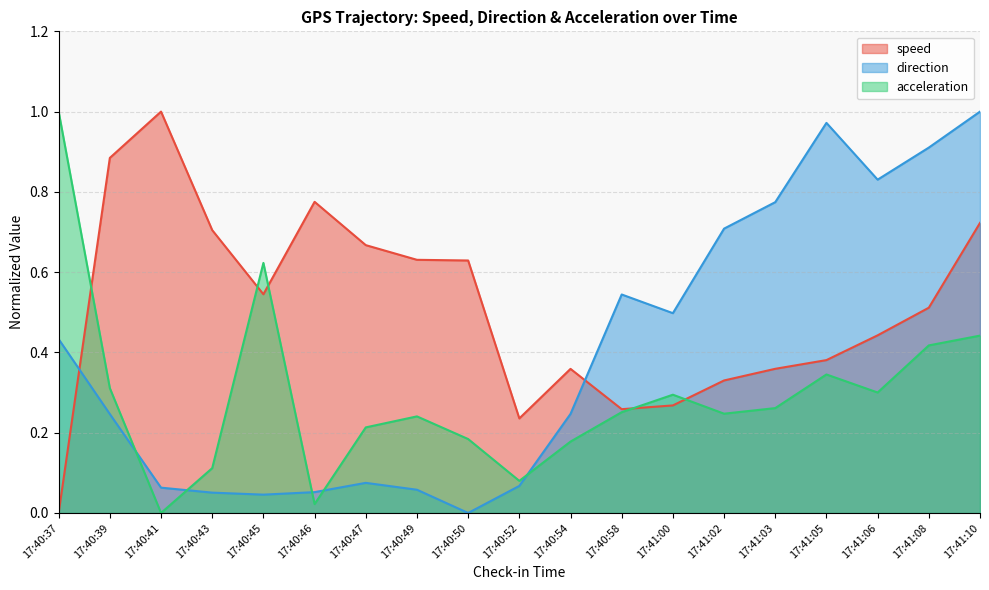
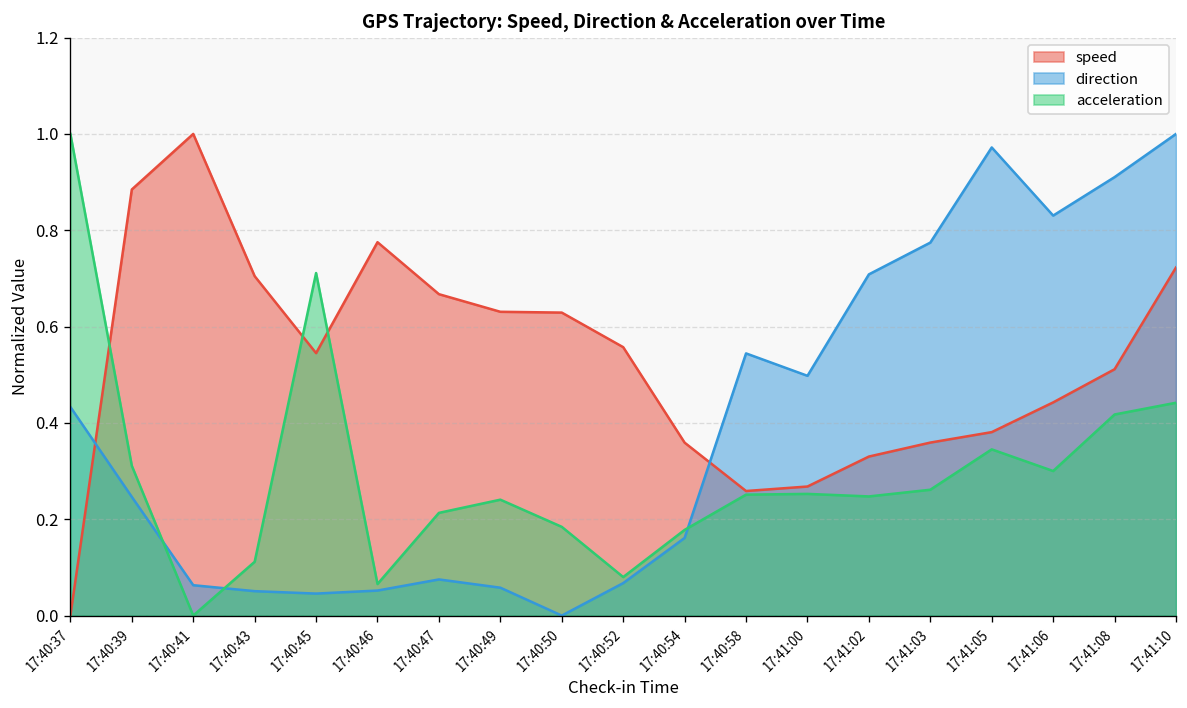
  {
    "speed": {
      "17:40:37": 0.00,
      "17:40:39": 0.88,
      "17:40:41": 1.00,
      "17:40:43": 0.70,
      "17:40:45": 0.54,
      "17:40:46": 0.78,
      "17:40:47": 0.67,
      "17:40:49": 0.63,
      "17:40:50": 0.63,
-     "17:40:52": 0.24,
+     "17:40:52": 0.56,
      "17:40:54": 0.36,
      "17:40:58": 0.26,
      "17:41:00": 0.27,
      "17:41:02": 0.33,
      "17:41:03": 0.36,
      "17:41:05": 0.38,
      "17:41:06": 0.44,
      "17:41:08": 0.51,
      "17:41:10": 0.72
    },
    "direction": {
      "17:40:37": 0.43,
      "17:40:39": 0.25,
      "17:40:41": 0.06,
      "17:40:43": 0.05,
      "17:40:45": 0.05,
      "17:40:46": 0.05,
      "17:40:47": 0.08,
      "17:40:49": 0.06,
      "17:40:50": 0.00,
      "17:40:52": 0.07,
-     "17:40:54": 0.25,
+     "17:40:54": 0.16,
      "17:40:58": 0.54,
      "17:41:00": 0.50,
      "17:41:02": 0.71,
      "17:41:03": 0.77,
      "17:41:05": 0.97,
      "17:41:06": 0.83,
      "17:41:08": 0.91,
      "17:41:10": 1.00
    },
    "acceleration": {
      "17:40:37": 1.00,
      "17:40:39": 0.31,
      "17:40:41": 0.00,
      "17:40:43": 0.11,
-     "17:40:45": 0.62,
-     "17:40:46": 0.02,
+     "17:40:45": 0.71,
+     "17:40:46": 0.07,
      "17:40:47": 0.21,
      "17:40:49": 0.24,
      "17:40:50": 0.18,
      "17:40:52": 0.08,
      "17:40:54": 0.18,
      "17:40:58": 0.25,
-     "17:41:00": 0.29,
+     "17:41:00": 0.25,
      "17:41:02": 0.25,
      "17:41:03": 0.26,
      "17:41:05": 0.35,
      "17:41:06": 0.30,
      "17:41:08": 0.42,
      "17:41:10": 0.44
    }
  }
